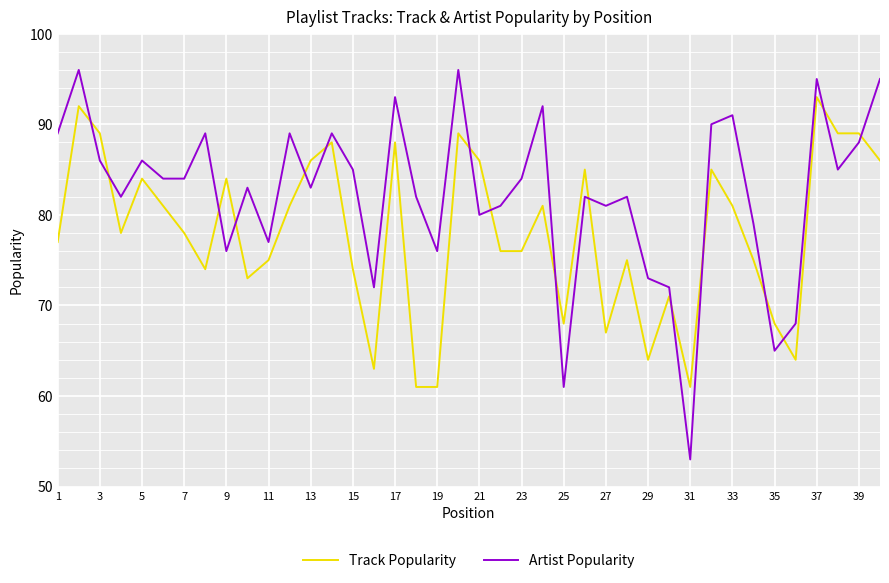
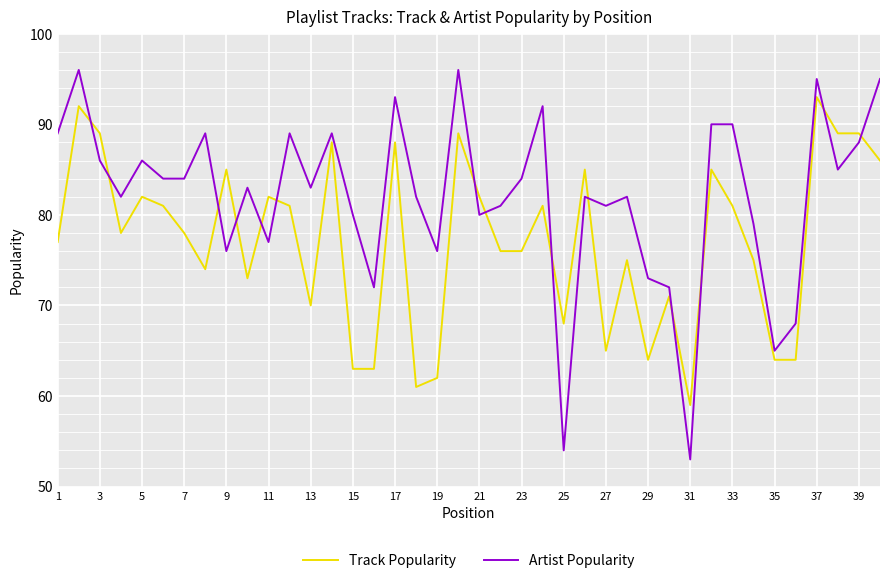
  {
    "Track Popularity": {
      "1": 77,
      "3": 89,
-     "5": 84,
+     "5": 82,
      "7": 78,
-     "9": 84,
-     "11": 75,
-     "13": 86,
-     "15": 74,
+     "9": 85,
+     "11": 82,
+     "13": 70,
+     "15": 63,
      "17": 88,
-     "19": 61,
-     "21": 86,
+     "19": 62,
+     "21": 82,
      "23": 76,
      "25": 68,
-     "27": 67,
+     "27": 65,
      "29": 64,
-     "31": 61,
+     "31": 59,
      "33": 81,
-     "35": 68,
+     "35": 64,
      "37": 93,
      "39": 89
    },
    "Artist Popularity": {
      "1": 89,
      "3": 86,
      "5": 86,
      "7": 84,
      "9": 76,
      "11": 77,
      "13": 83,
-     "15": 85,
+     "15": 80,
      "17": 93,
      "19": 76,
      "21": 80,
      "23": 84,
-     "25": 61,
+     "25": 54,
      "27": 81,
      "29": 73,
      "31": 53,
-     "33": 91,
+     "33": 90,
      "35": 65,
      "37": 95,
      "39": 88
    }
  }
